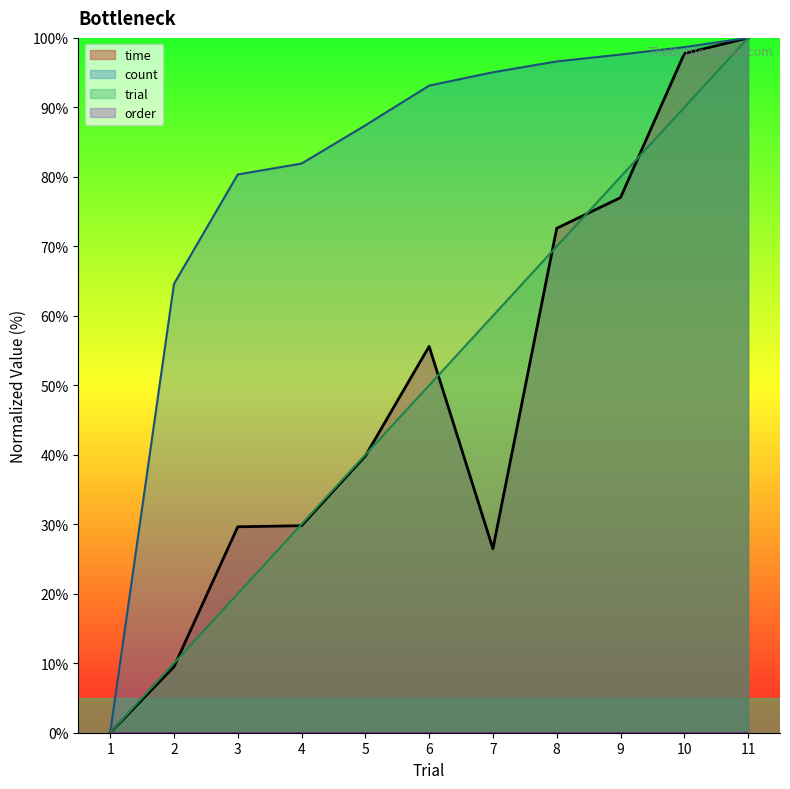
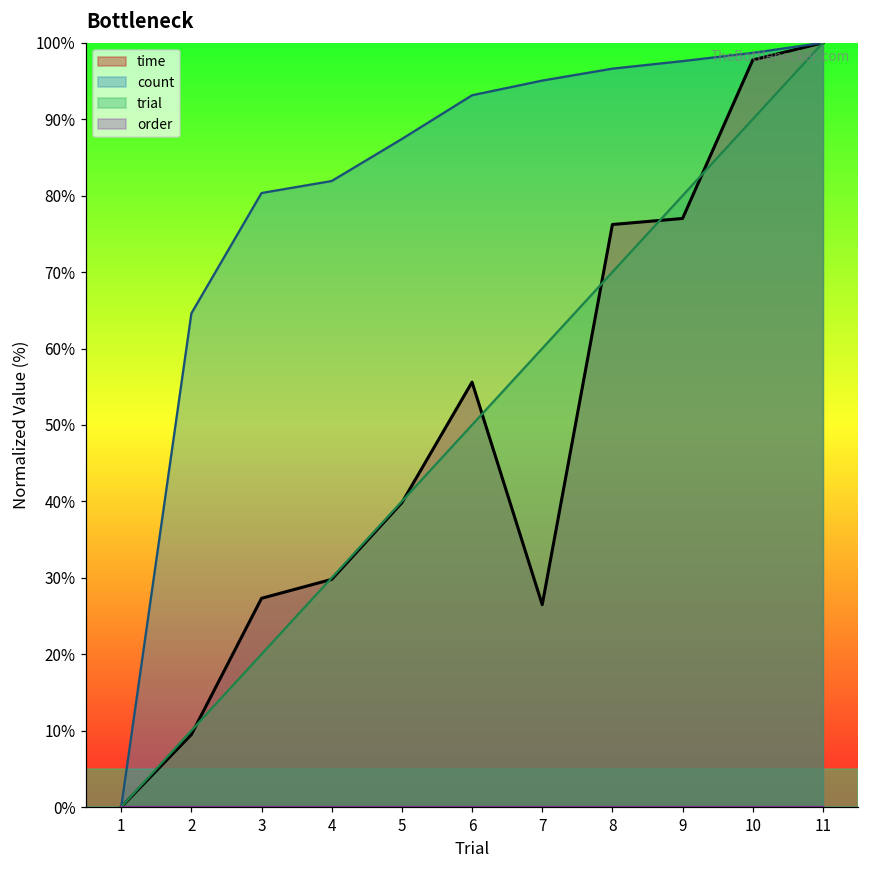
  {
    "time": {
      "2": "9%",
-     "3": "30%",
+     "3": "27%",
      "6": "56%",
      "7": "26%",
-     "8": "73%",
+     "8": "76%",
      "9": "77%",
      "10": "98%"
    }
  }
